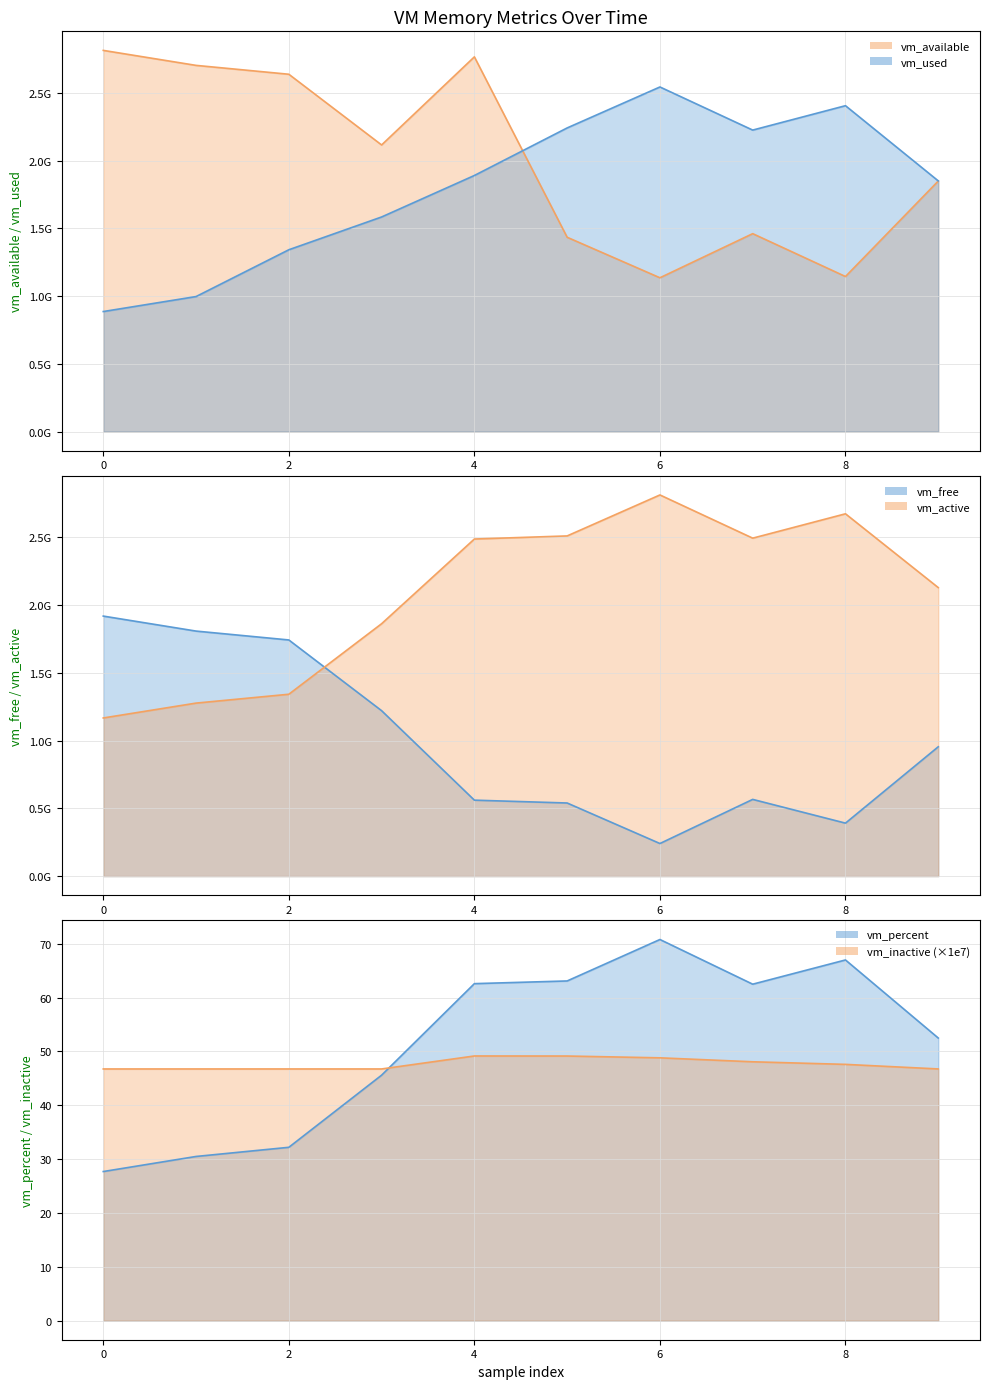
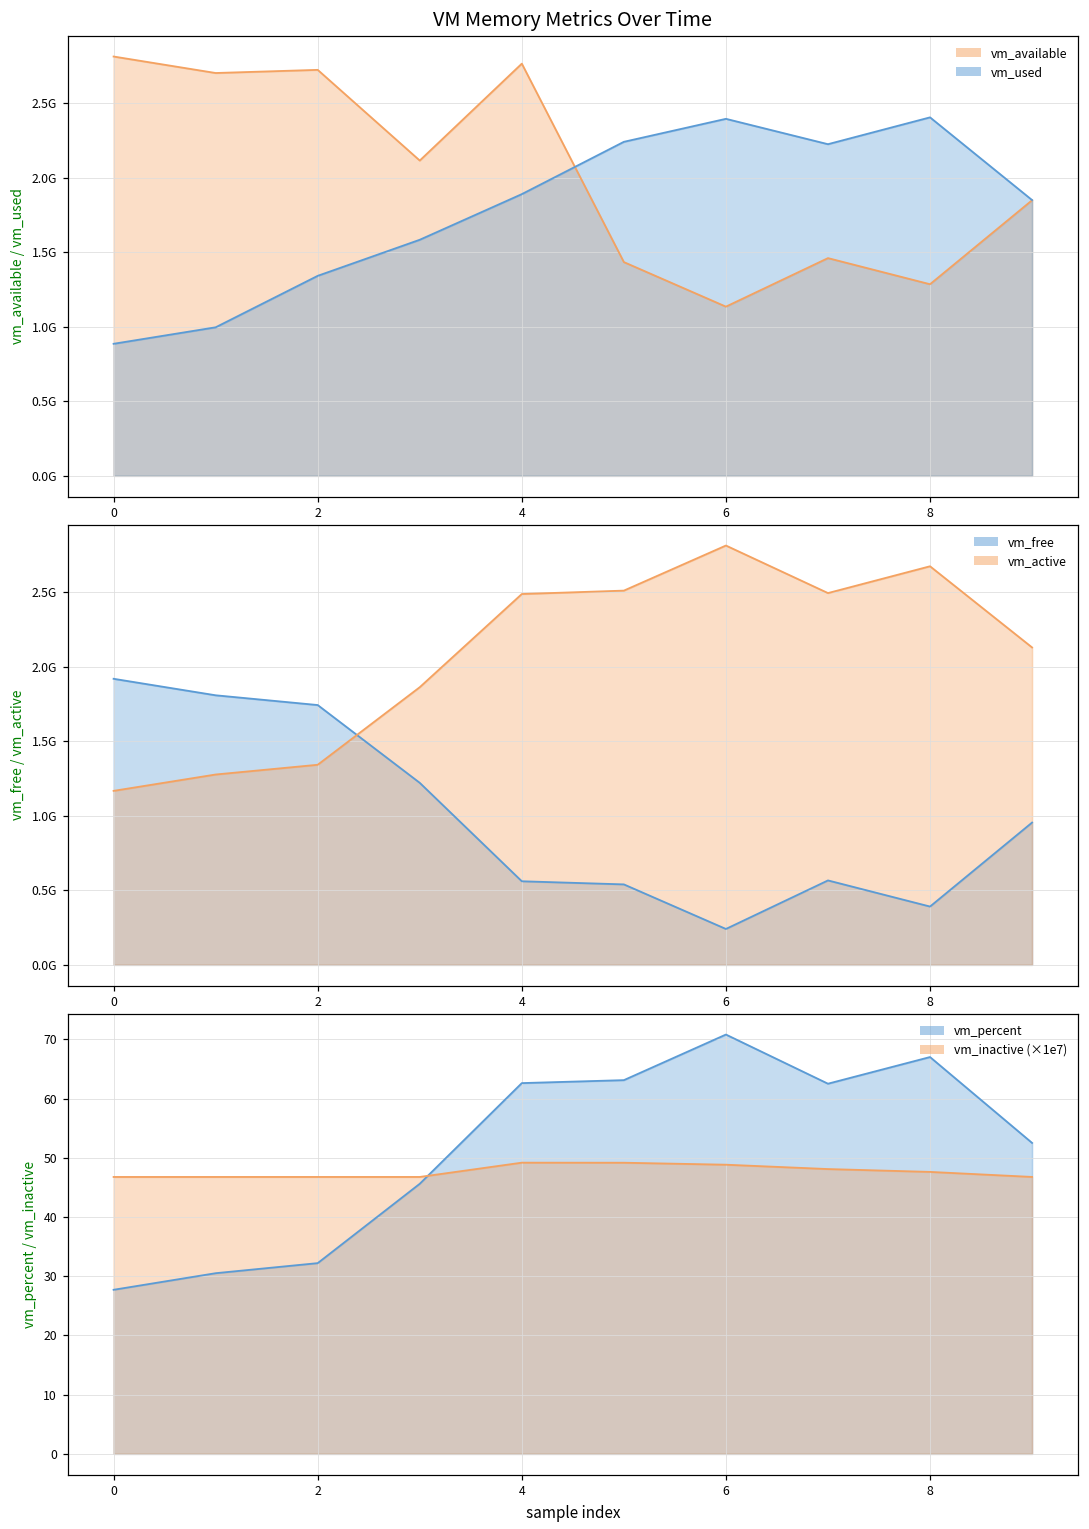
  {
    "VM Memory Metrics Over Time": {
      "vm_available": {
        "0": 2810000000,
-       "2": 2640000000,
+       "2": 2720000000,
        "4": 2760000000,
        "6": 1130000000,
-       "8": 1140000000
+       "8": 1290000000
      },
      "vm_used": {
        "0": 890000000,
        "2": 1340000000,
        "4": 1890000000,
-       "6": 2540000000,
+       "6": 2390000000,
        "8": 2400000000
      }
    }
  }
